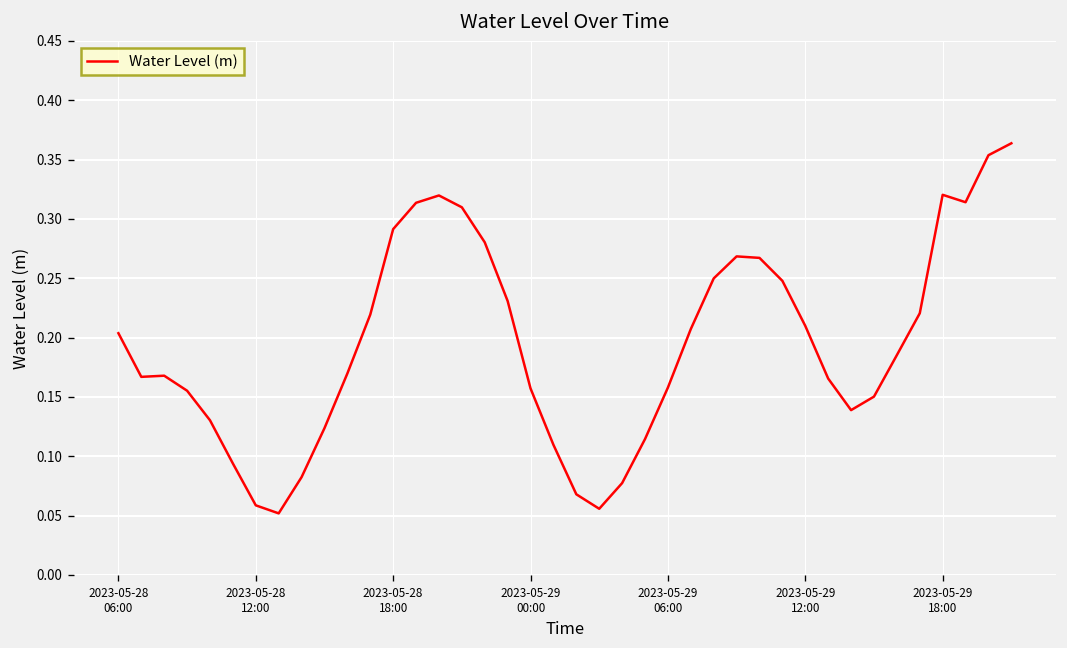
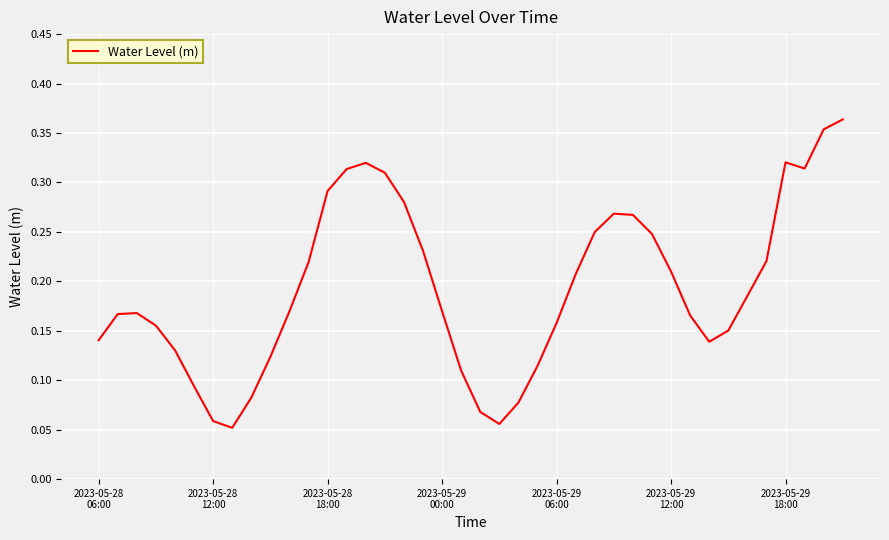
  {
-   "2023-05-28 06:00": 0.20,
+   "2023-05-28 06:00": 0.14,
    "2023-05-28 12:00": 0.06,
    "2023-05-28 18:00": 0.29,
-   "2023-05-29 00:00": 0.16,
+   "2023-05-29 00:00": 0.17,
    "2023-05-29 06:00": 0.16,
    "2023-05-29 12:00": 0.21,
    "2023-05-29 18:00": 0.32
  }
